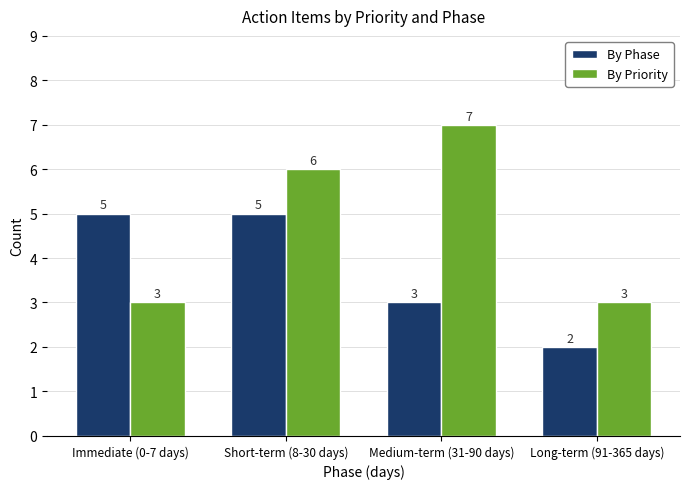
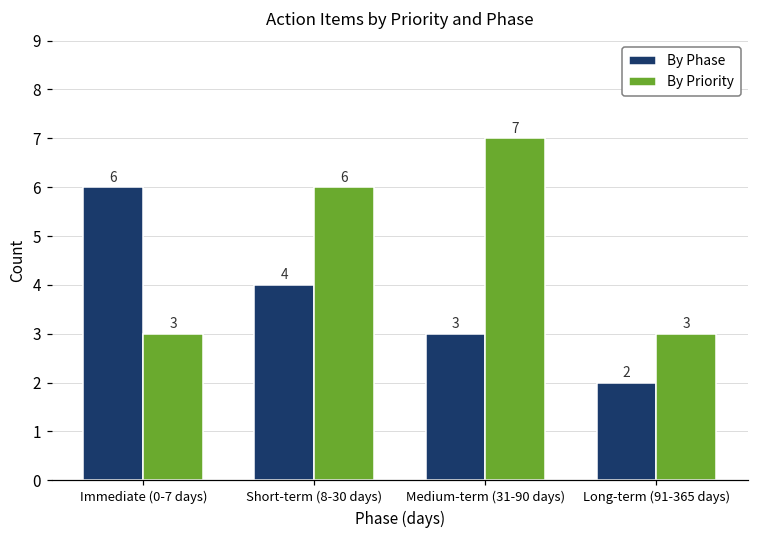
  {
    "By Phase": {
-     "Immediate (0-7 days)": 5,
-     "Short-term (8-30 days)": 5,
+     "Immediate (0-7 days)": 6,
+     "Short-term (8-30 days)": 4,
      "Medium-term (31-90 days)": 3,
      "Long-term (91-365 days)": 2
    },
    "By Priority": {
      "Immediate (0-7 days)": 3,
      "Short-term (8-30 days)": 6,
      "Medium-term (31-90 days)": 7,
      "Long-term (91-365 days)": 3
    }
  }
